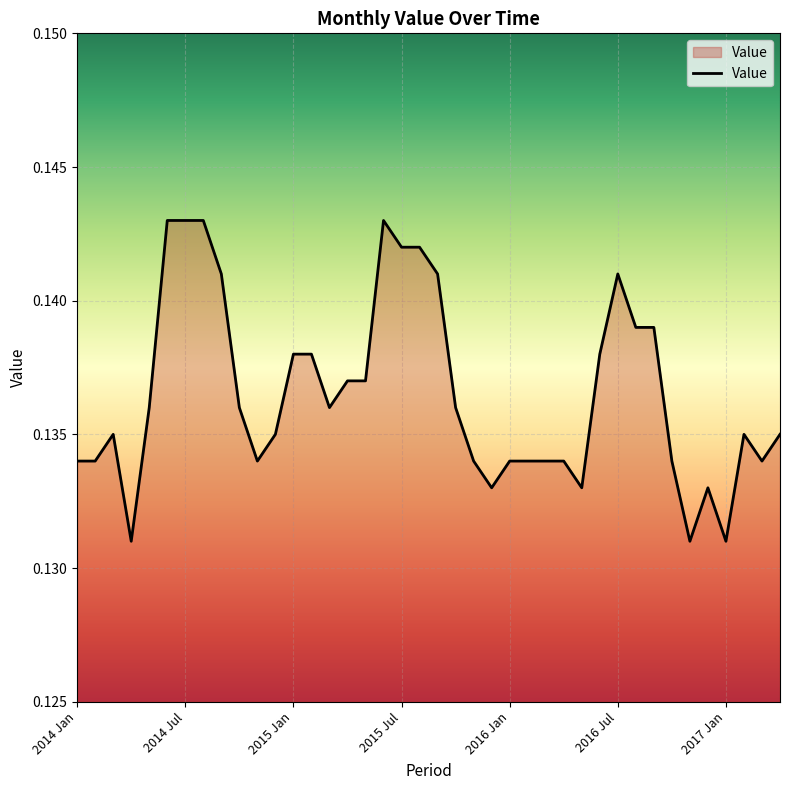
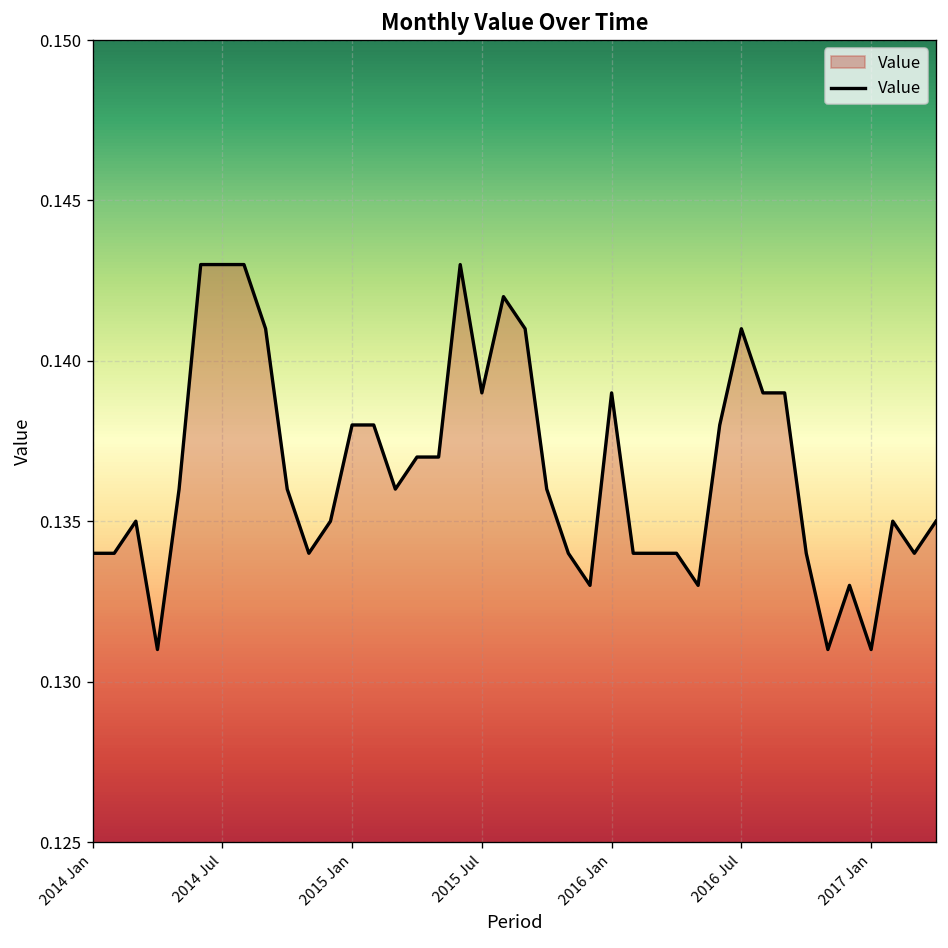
  {
    "2014 Jan": 0.134,
    "2014 Jul": 0.143,
    "2015 Jan": 0.138,
-   "2015 Jul": 0.142,
-   "2016 Jan": 0.134,
+   "2015 Jul": 0.139,
+   "2016 Jan": 0.139,
    "2016 Jul": 0.141,
    "2017 Jan": 0.131
  }
